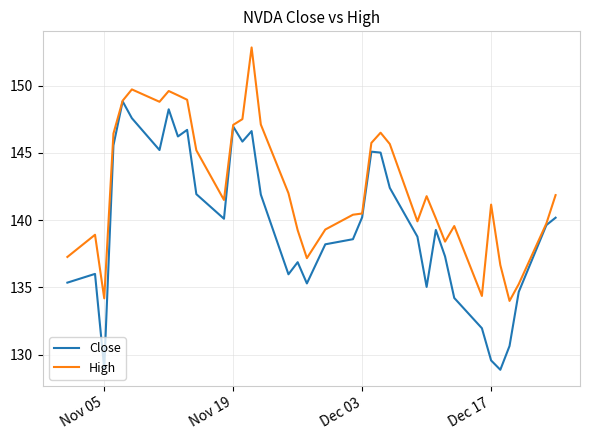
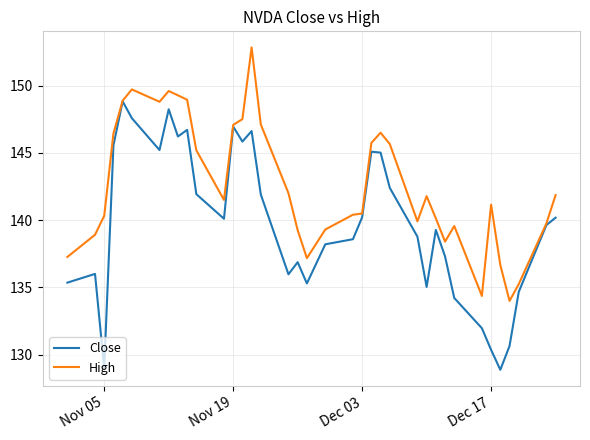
  {
    "Close": {
      "Dec 03": 140.2,
-     "Dec 17": 129.6
+     "Dec 17": 130.4
    },
    "High": {
-     "Nov 05": 134.2,
+     "Nov 05": 140.3,
      "Dec 03": 140.5,
      "Dec 17": 141.2
    }
  }
